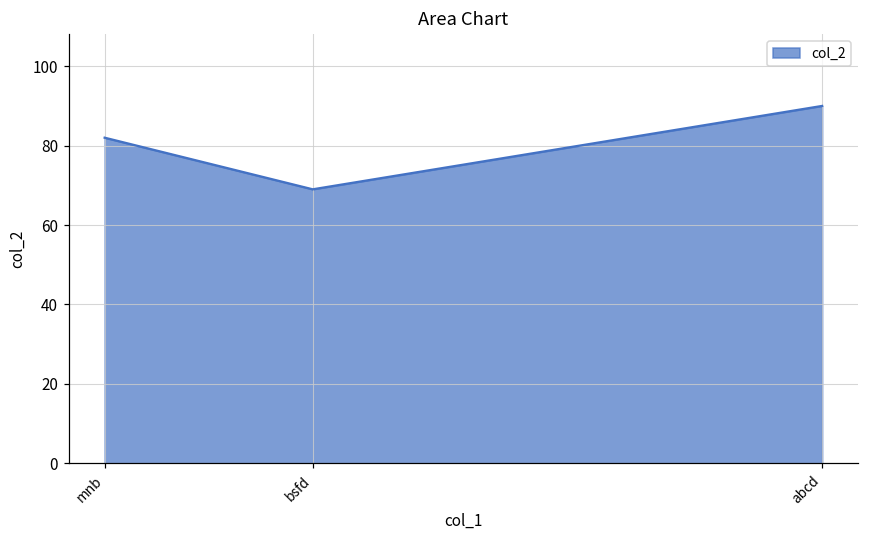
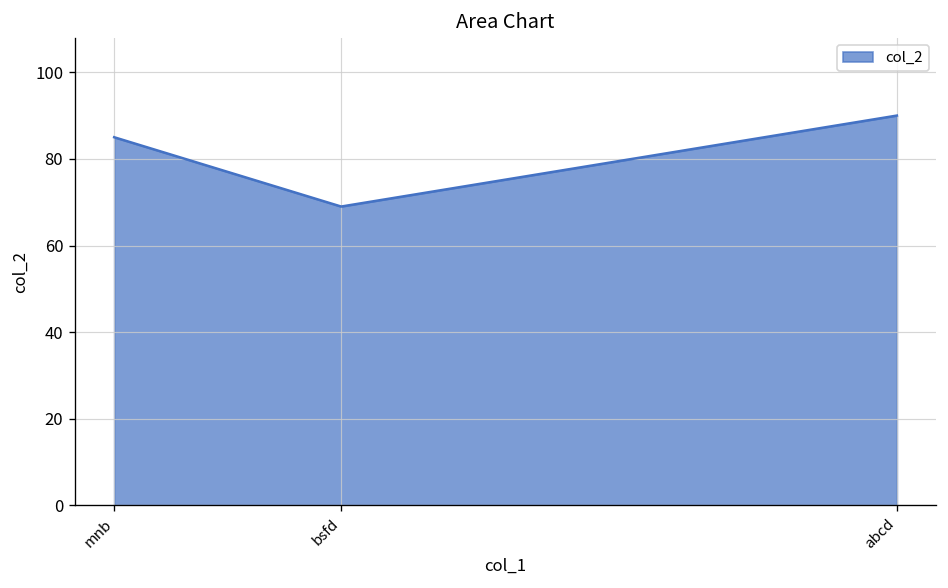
  {
-   "mnb": 82,
+   "mnb": 85,
    "bsfd": 69,
    "abcd": 90
  }
